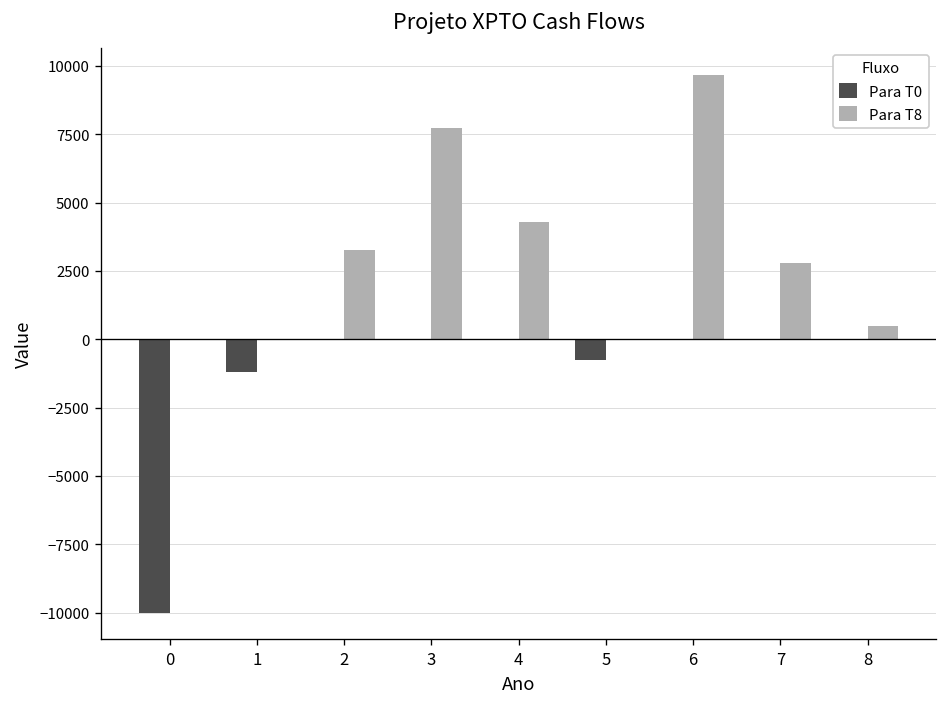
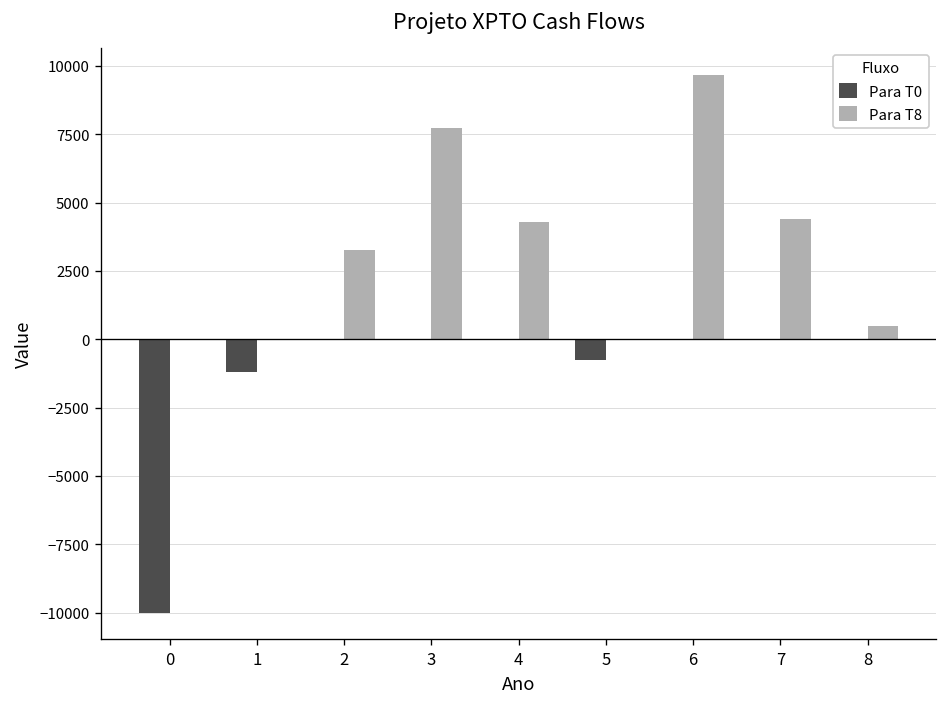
  {
    "Para T0": {
      "0": -10000,
      "1": -1200,
      "2": 0,
      "3": 0,
      "4": 0,
      "5": -800,
      "6": 0,
      "7": 0,
      "8": 0
    },
    "Para T8": {
      "0": 0,
      "1": 0,
      "2": 3300,
      "3": 7700,
      "4": 4300,
      "5": 0,
      "6": 9700,
-     "7": 2800,
+     "7": 4400,
      "8": 500
    }
  }
